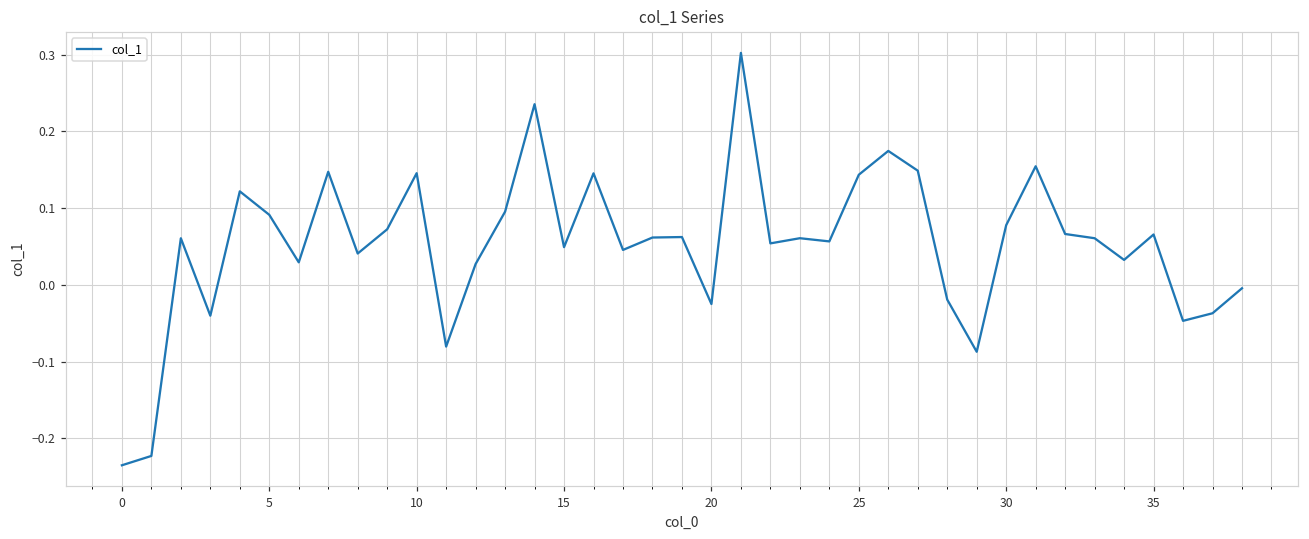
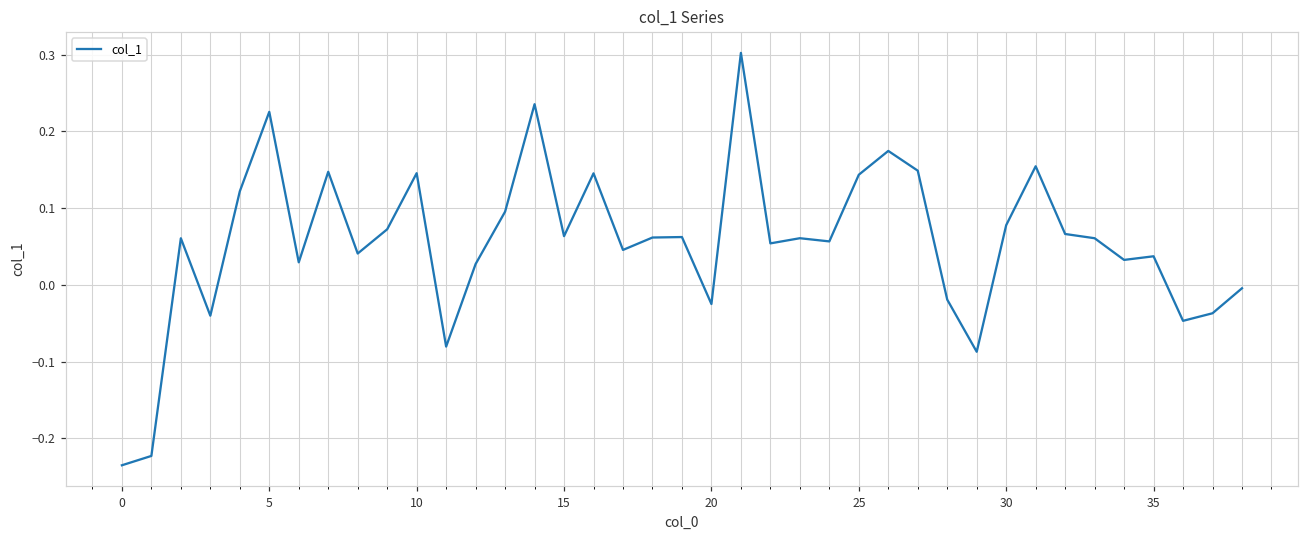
  {
    "0": -0.24,
-   "5": 0.09,
+   "5": 0.23,
    "10": 0.15,
-   "15": 0.05,
+   "15": 0.06,
    "20": -0.02,
    "25": 0.14,
    "30": 0.08,
-   "35": 0.07
+   "35": 0.04
  }
